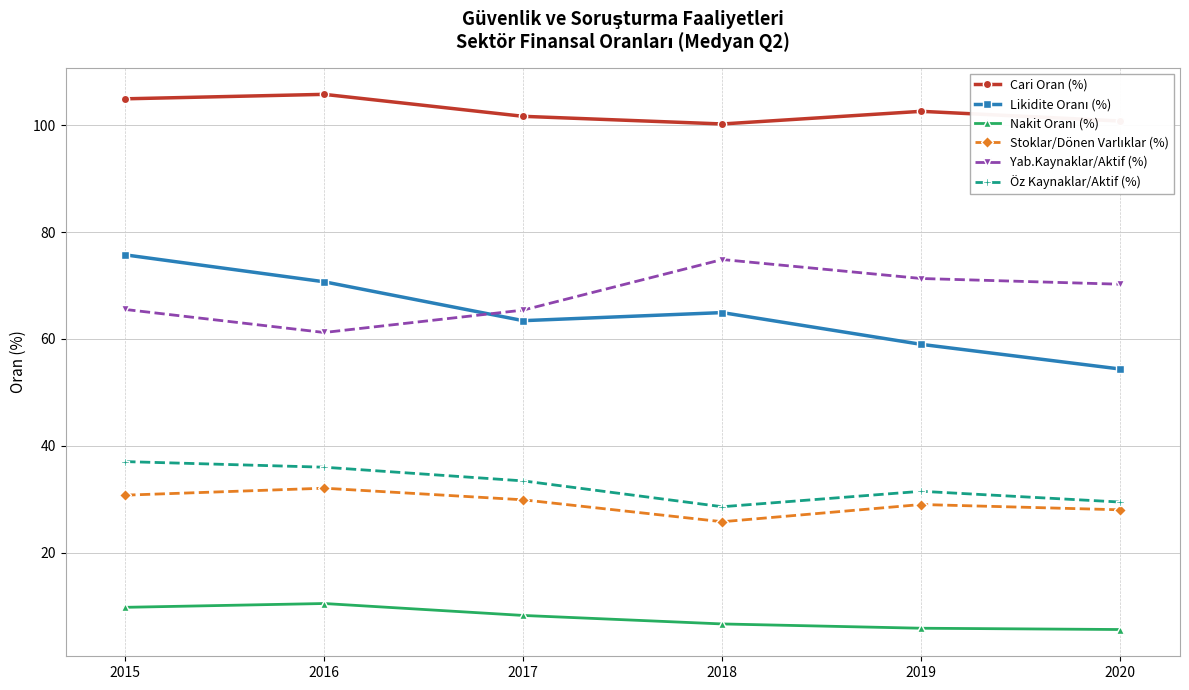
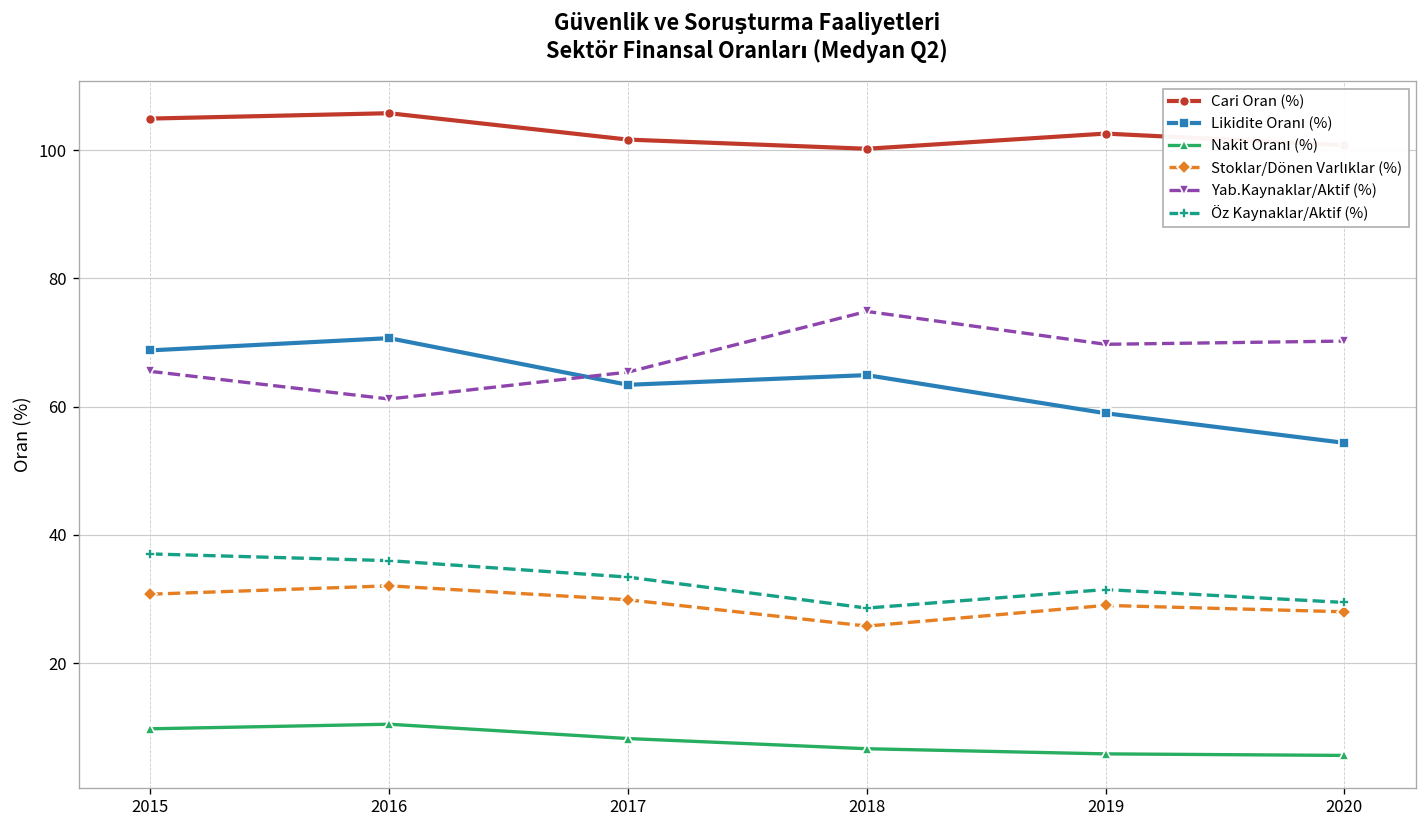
  {
    "Cari Oran (%)": {
      "2015": 105,
      "2016": 106,
      "2017": 102,
      "2018": 100,
      "2019": 103
    },
    "Likidite Oranı (%)": {
-     "2015": 76,
+     "2015": 69,
      "2016": 71,
      "2017": 63,
      "2018": 65,
      "2019": 59,
      "2020": 54
    },
    "Stoklar/Dönen Varlıklar (%)": {
      "2015": 31,
      "2016": 32,
      "2017": 30,
      "2018": 26,
      "2019": 29,
      "2020": 28
    },
    "Yab.Kaynaklar/Aktif (%)": {
      "2015": 66,
      "2016": 61,
      "2017": 65,
      "2018": 75,
-     "2019": 71,
+     "2019": 70,
      "2020": 70
    }
  }
